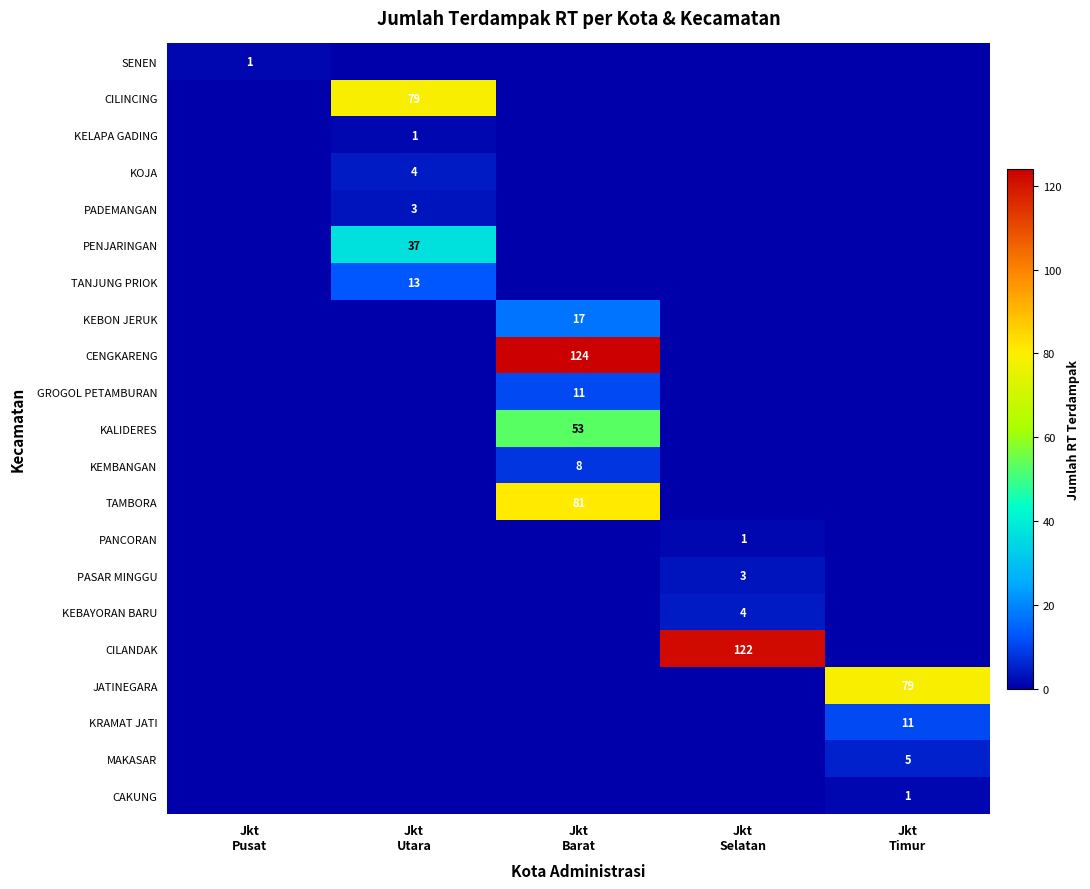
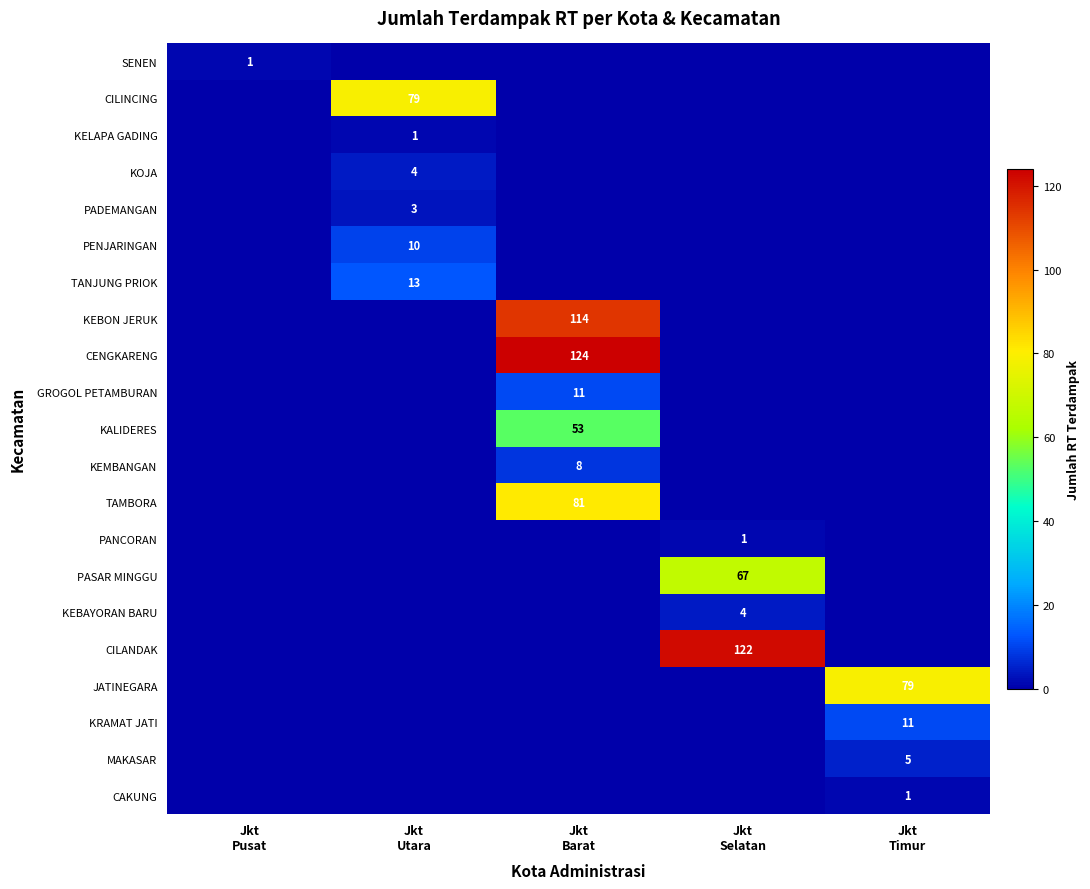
  {
    "SENEN": {
      "Jkt Pusat": 1
    },
    "CILINCING": {
      "Jkt Utara": 79
    },
    "KELAPA GADING": {
      "Jkt Utara": 1
    },
    "KOJA": {
      "Jkt Utara": 4
    },
    "PADEMANGAN": {
      "Jkt Utara": 3
    },
    "PENJARINGAN": {
-     "Jkt Utara": 37
+     "Jkt Utara": 10
    },
    "TANJUNG PRIOK": {
      "Jkt Utara": 13
    },
    "KEBON JERUK": {
-     "Jkt Barat": 17
+     "Jkt Barat": 114
    },
    "CENGKARENG": {
      "Jkt Barat": 124
    },
    "GROGOL PETAMBURAN": {
      "Jkt Barat": 11
    },
    "KALIDERES": {
      "Jkt Barat": 53
    },
    "KEMBANGAN": {
      "Jkt Barat": 8
    },
    "TAMBORA": {
      "Jkt Barat": 81
    },
    "PANCORAN": {
      "Jkt Selatan": 1
    },
    "PASAR MINGGU": {
-     "Jkt Selatan": 3
+     "Jkt Selatan": 67
    },
    "KEBAYORAN BARU": {
      "Jkt Selatan": 4
    },
    "CILANDAK": {
      "Jkt Selatan": 122
    },
    "JATINEGARA": {
      "Jkt Timur": 79
    },
    "KRAMAT JATI": {
      "Jkt Timur": 11
    },
    "MAKASAR": {
      "Jkt Timur": 5
    },
    "CAKUNG": {
      "Jkt Timur": 1
    }
  }
